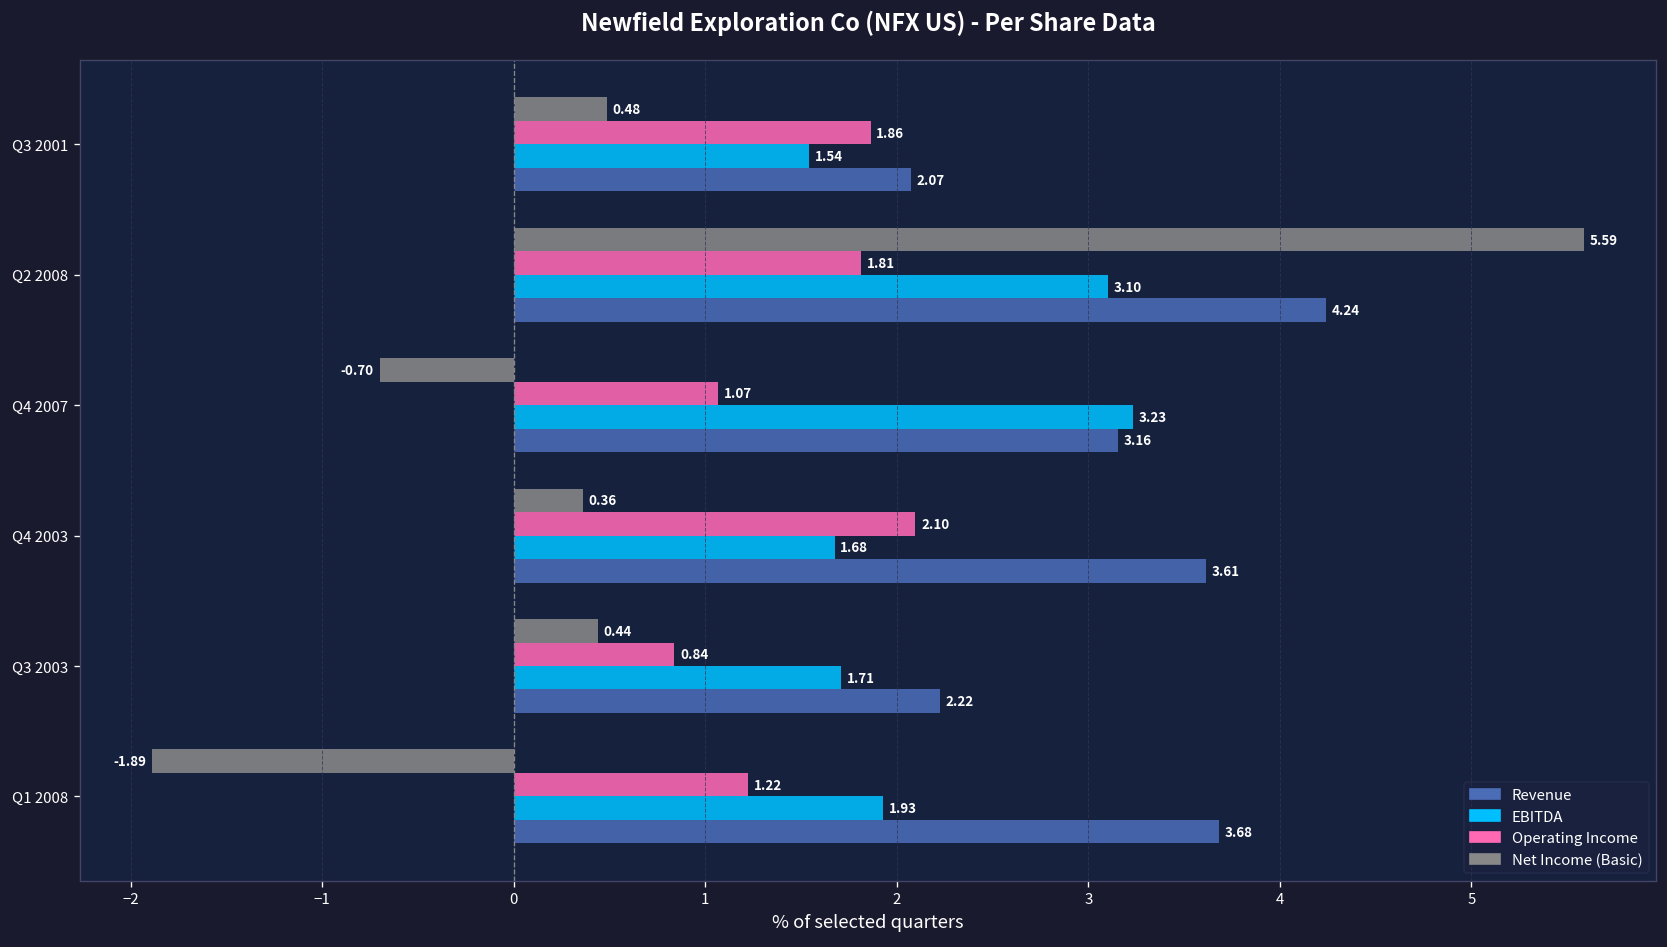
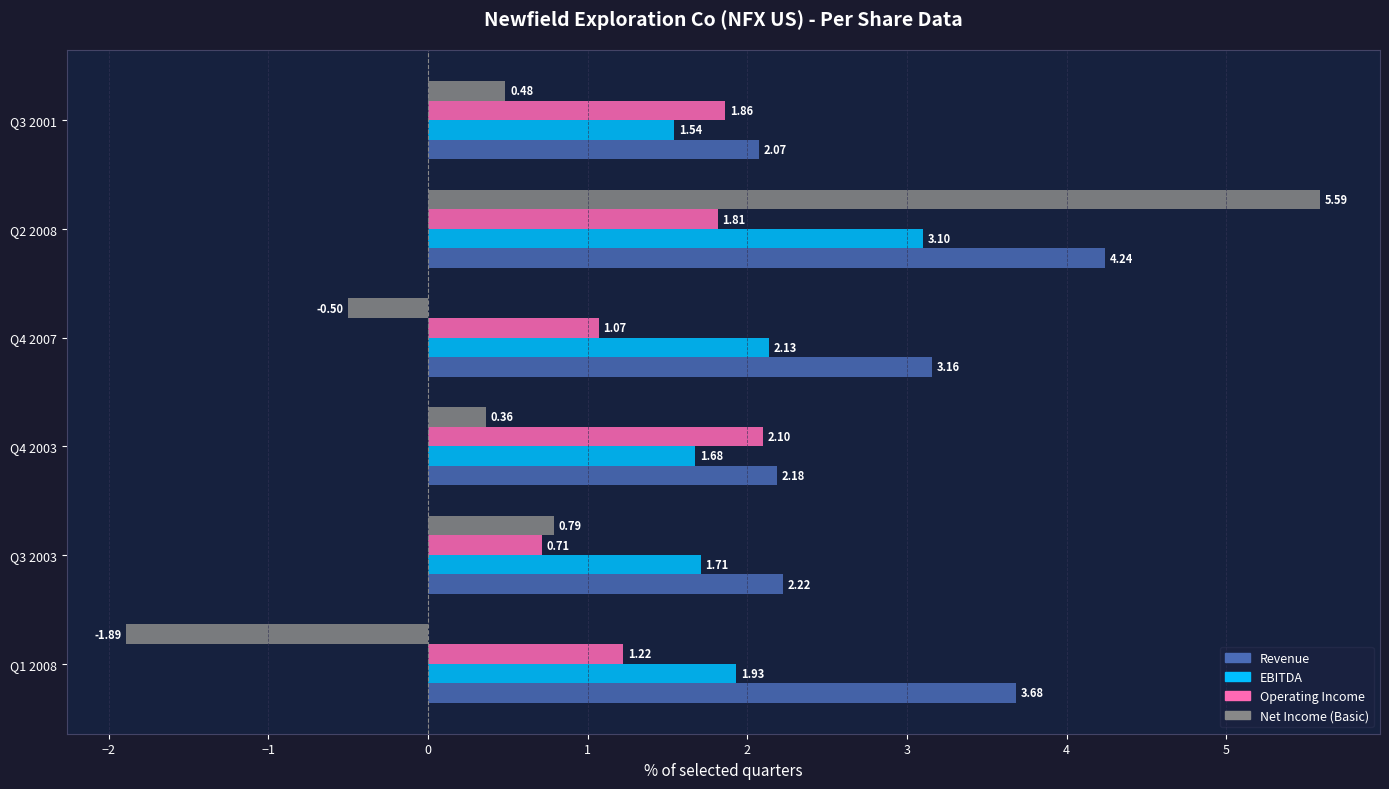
  {
    "Revenue": {
      "Q3 2001": 2.07,
      "Q2 2008": 4.24,
      "Q4 2007": 3.16,
-     "Q4 2003": 3.61,
+     "Q4 2003": 2.18,
      "Q3 2003": 2.22,
      "Q1 2008": 3.68
    },
    "EBITDA": {
      "Q3 2001": 1.54,
      "Q2 2008": 3.10,
-     "Q4 2007": 3.23,
+     "Q4 2007": 2.13,
      "Q4 2003": 1.68,
      "Q3 2003": 1.71,
      "Q1 2008": 1.93
    },
    "Operating Income": {
      "Q3 2001": 1.86,
      "Q2 2008": 1.81,
      "Q4 2007": 1.07,
      "Q4 2003": 2.10,
-     "Q3 2003": 0.84,
+     "Q3 2003": 0.71,
      "Q1 2008": 1.22
    },
    "Net Income (Basic)": {
      "Q3 2001": 0.48,
      "Q2 2008": 5.59,
-     "Q4 2007": -0.70,
+     "Q4 2007": -0.50,
      "Q4 2003": 0.36,
-     "Q3 2003": 0.44,
+     "Q3 2003": 0.79,
      "Q1 2008": -1.89
    }
  }
